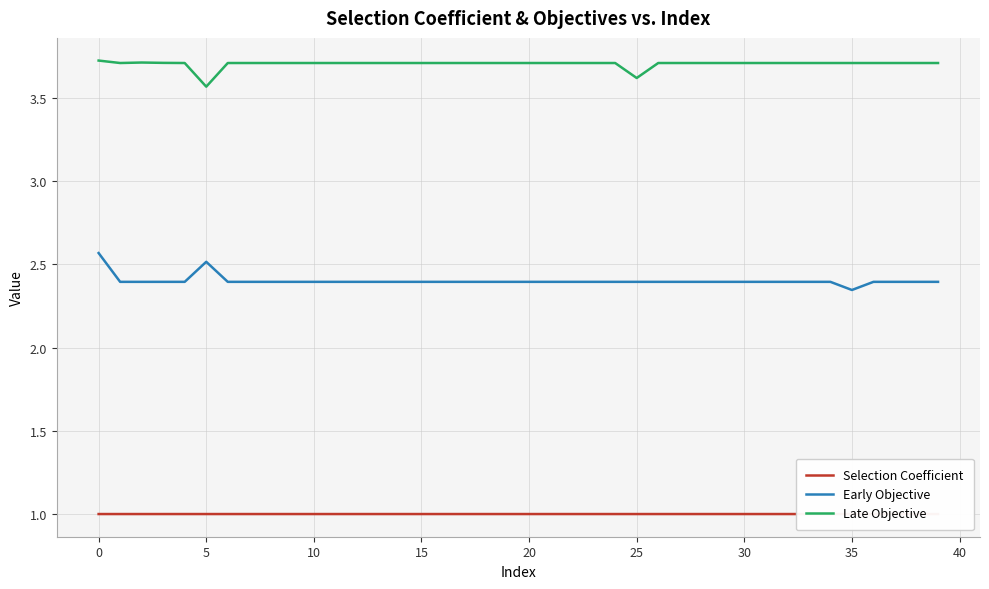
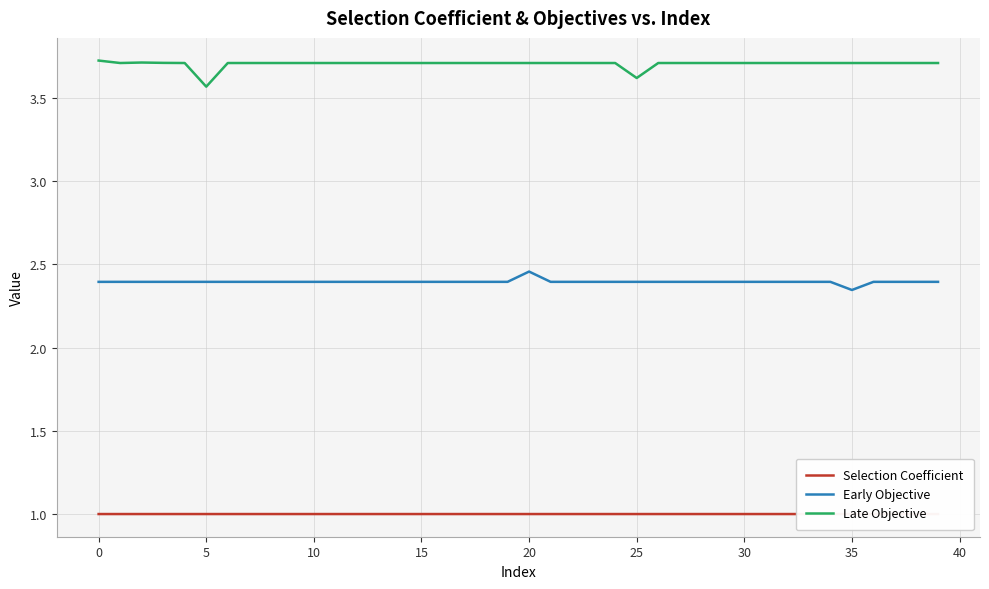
  {
    "Selection Coefficient": {
      "0": 1.00,
      "5": 1.00,
      "10": 1.00,
      "15": 1.00,
      "20": 1.00,
      "25": 1.00,
      "30": 1.00
    },
    "Early Objective": {
-     "0": 2.57,
-     "5": 2.52,
+     "0": 2.40,
+     "5": 2.40,
      "10": 2.40,
      "15": 2.40,
-     "20": 2.40,
+     "20": 2.46,
      "25": 2.40,
      "30": 2.40,
      "35": 2.35
    },
    "Late Objective": {
      "0": 3.73,
      "5": 3.57,
      "10": 3.71,
      "15": 3.71,
      "20": 3.71,
      "25": 3.62,
      "30": 3.71,
      "35": 3.71
    }
  }
